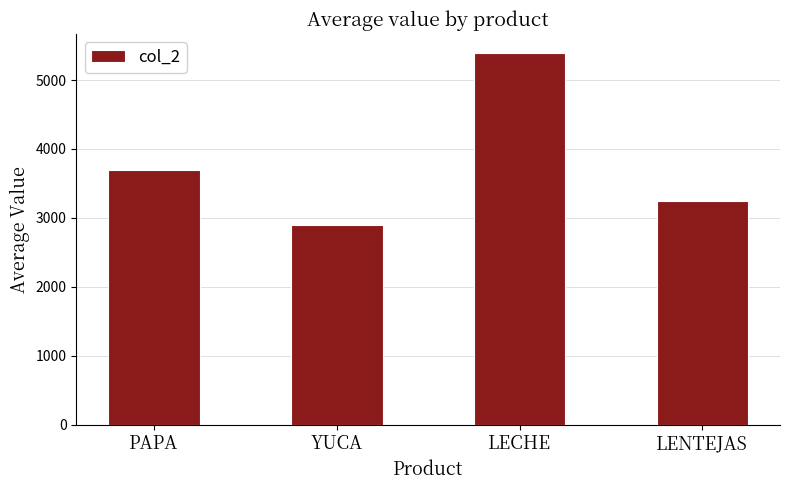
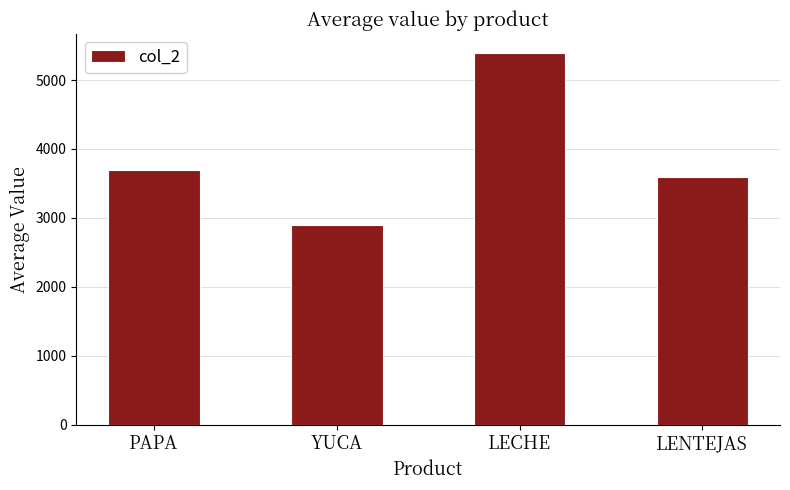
  {
    "PAPA": 3700,
    "YUCA": 2900,
    "LECHE": 5400,
-   "LENTEJAS": 3300
+   "LENTEJAS": 3600
  }
